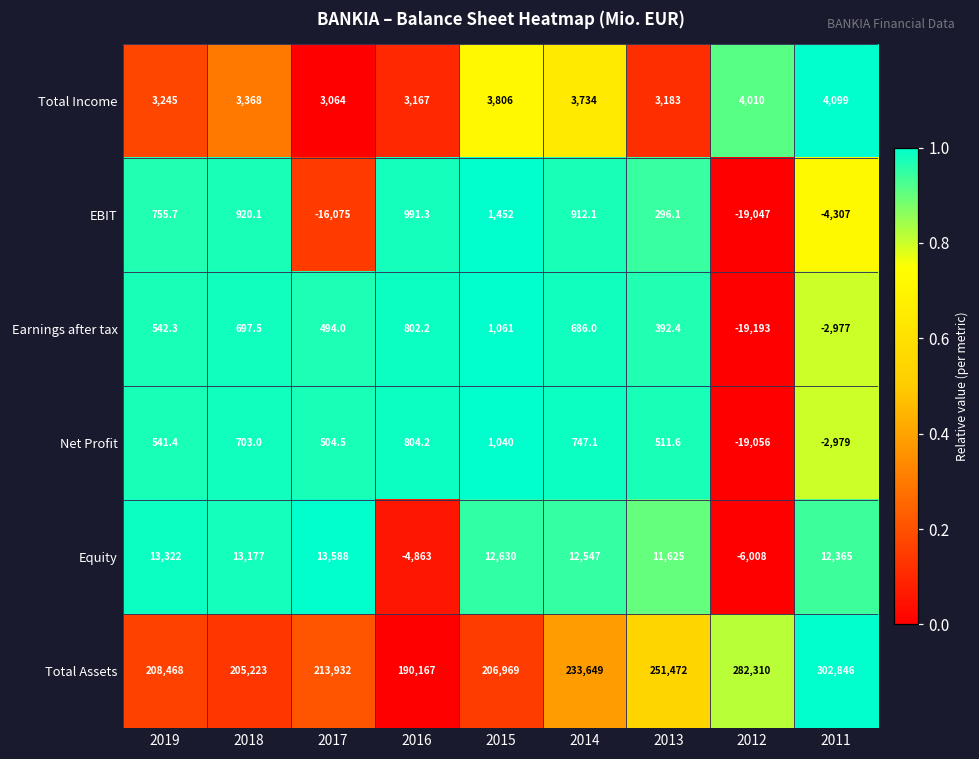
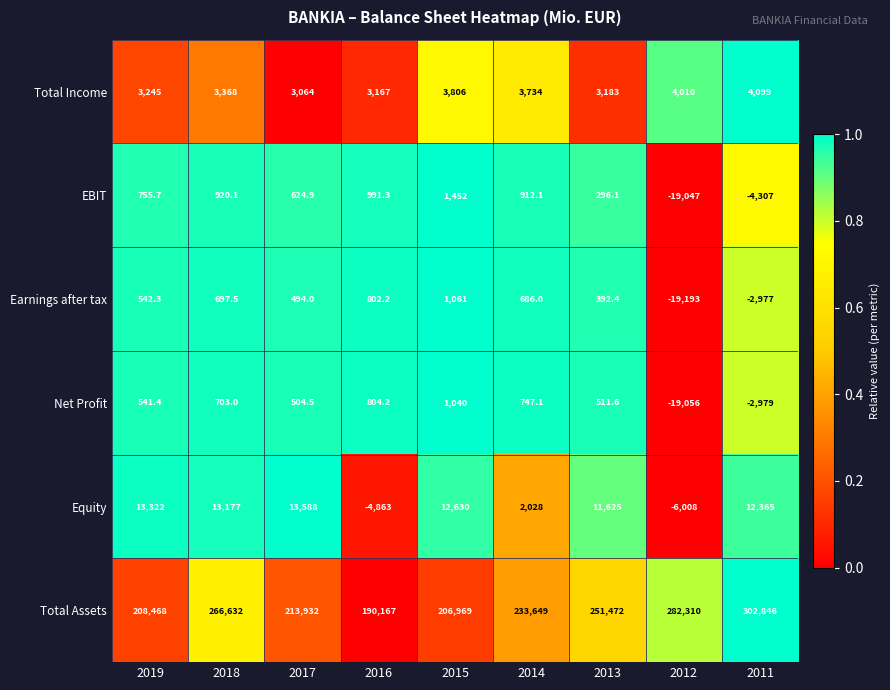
  {
    "Total Income": {
      "2019": "3,245",
      "2018": "3,368",
      "2017": "3,064",
      "2016": "3,167",
      "2015": "3,806",
      "2014": "3,734",
      "2013": "3,183",
      "2012": "4,010",
      "2011": "4,099"
    },
    "EBIT": {
      "2019": "755.7",
      "2018": "920.1",
-     "2017": "-16,075",
+     "2017": "624.9",
      "2016": "991.3",
      "2015": "1,452",
      "2014": "912.1",
      "2013": "296.1",
      "2012": "-19,047",
      "2011": "-4,307"
    },
    "Earnings after tax": {
      "2019": "542.3",
      "2018": "697.5",
      "2017": "494.0",
      "2016": "802.2",
      "2015": "1,061",
      "2014": "686.0",
      "2013": "392.4",
      "2012": "-19,193",
      "2011": "-2,977"
    },
    "Net Profit": {
      "2019": "541.4",
      "2018": "703.0",
      "2017": "504.5",
      "2016": "804.2",
      "2015": "1,040",
      "2014": "747.1",
      "2013": "511.6",
      "2012": "-19,056",
      "2011": "-2,979"
    },
    "Equity": {
      "2019": "13,322",
      "2018": "13,177",
      "2017": "13,588",
      "2016": "-4,863",
      "2015": "12,630",
-     "2014": "12,547",
+     "2014": "2,028",
      "2013": "11,625",
      "2012": "-6,008",
      "2011": "12,365"
    },
    "Total Assets": {
      "2019": "208,468",
-     "2018": "205,223",
+     "2018": "266,632",
      "2017": "213,932",
      "2016": "190,167",
      "2015": "206,969",
      "2014": "233,649",
      "2013": "251,472",
      "2012": "282,310",
      "2011": "302,846"
    }
  }
